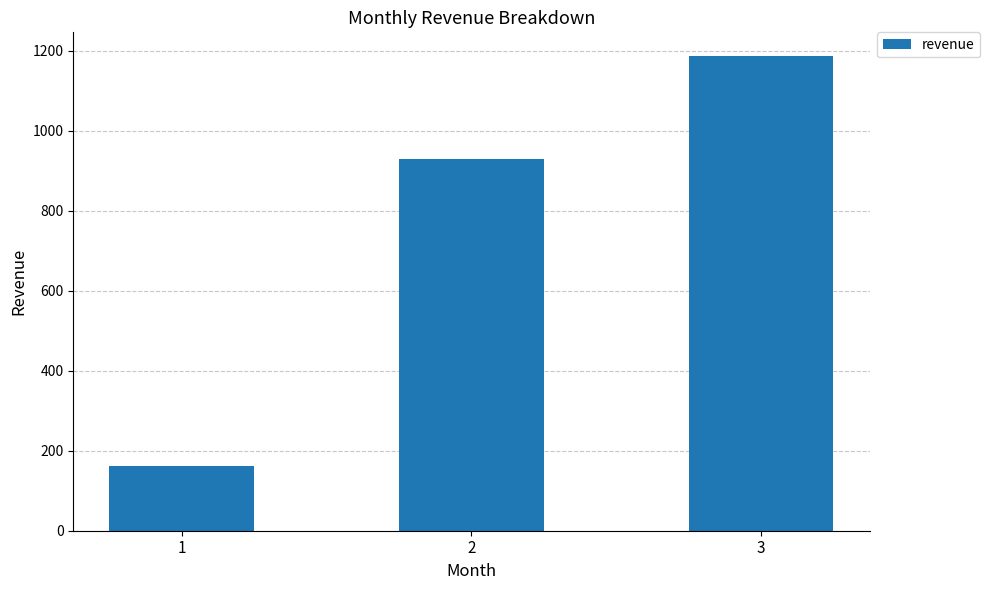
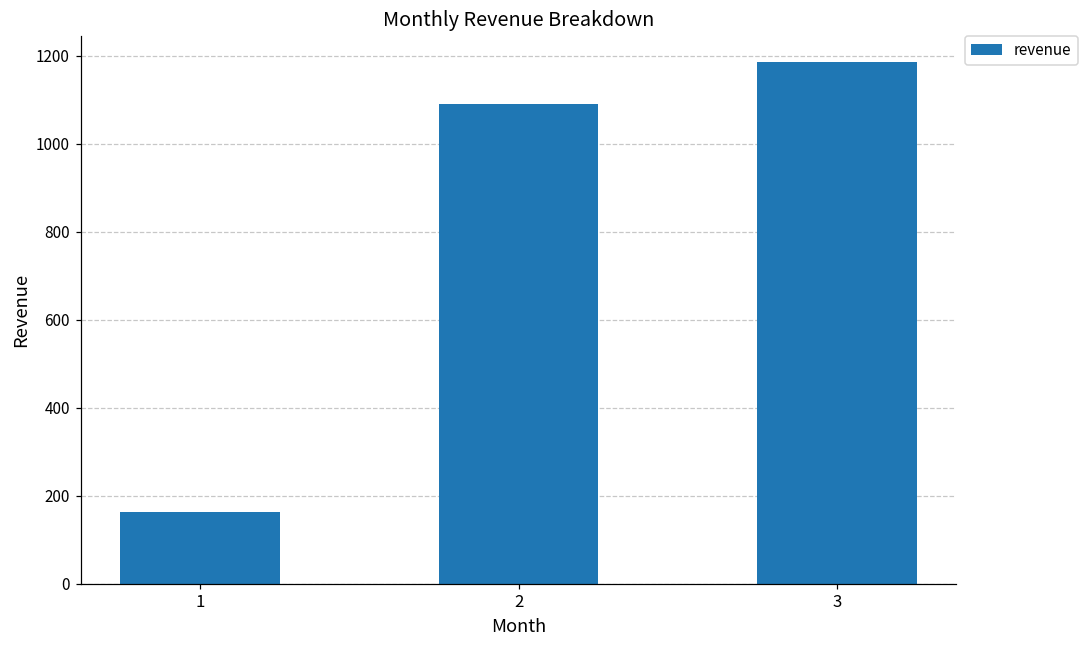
  {
    "1": 160,
-   "2": 930,
+   "2": 1090,
    "3": 1190
  }
